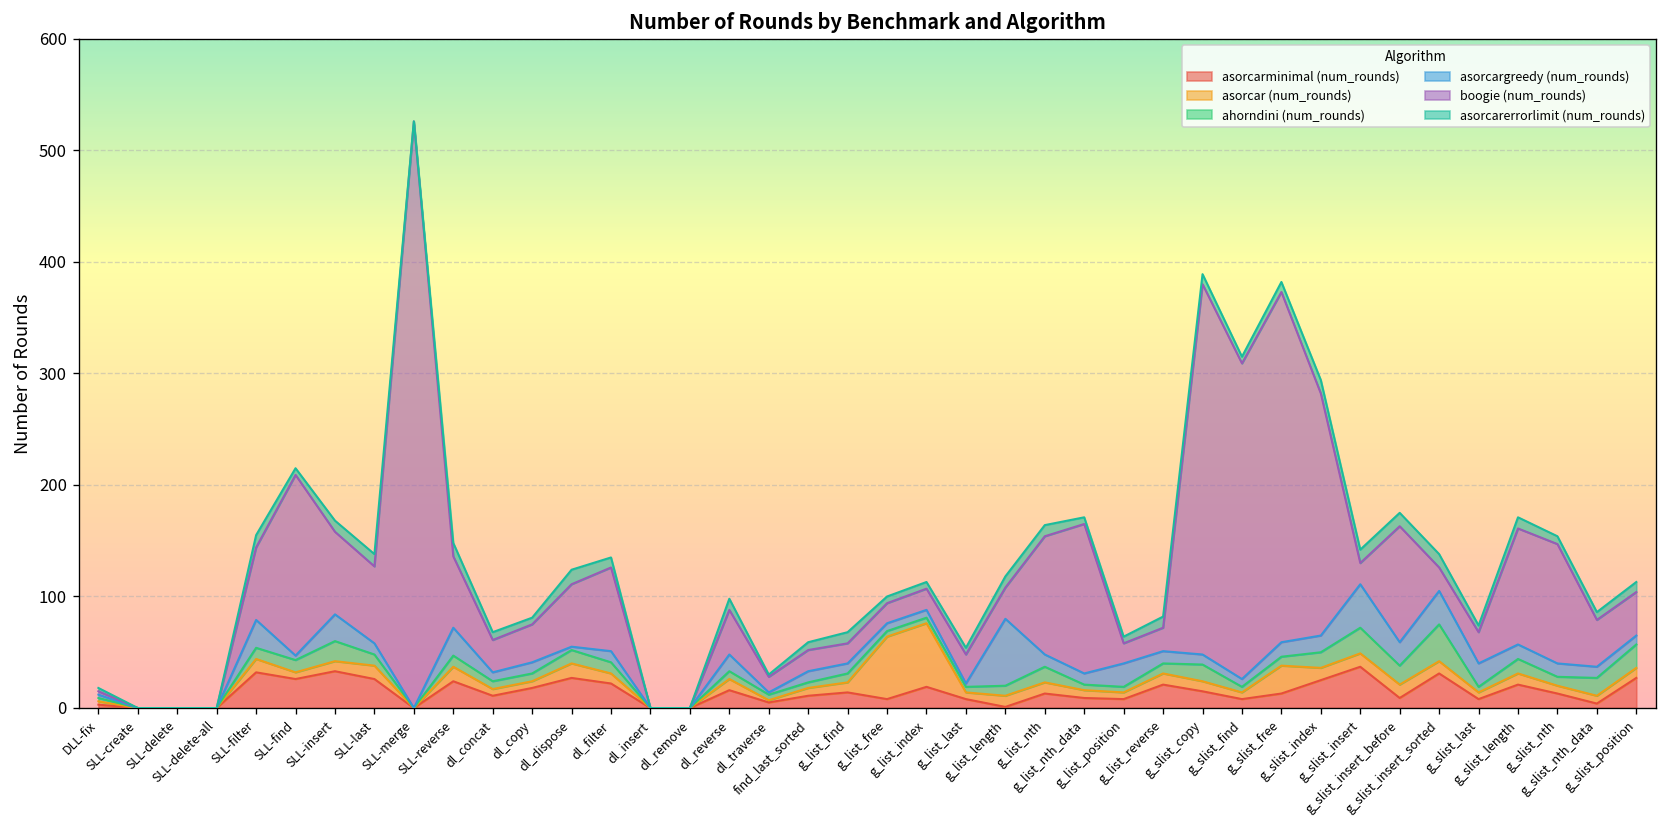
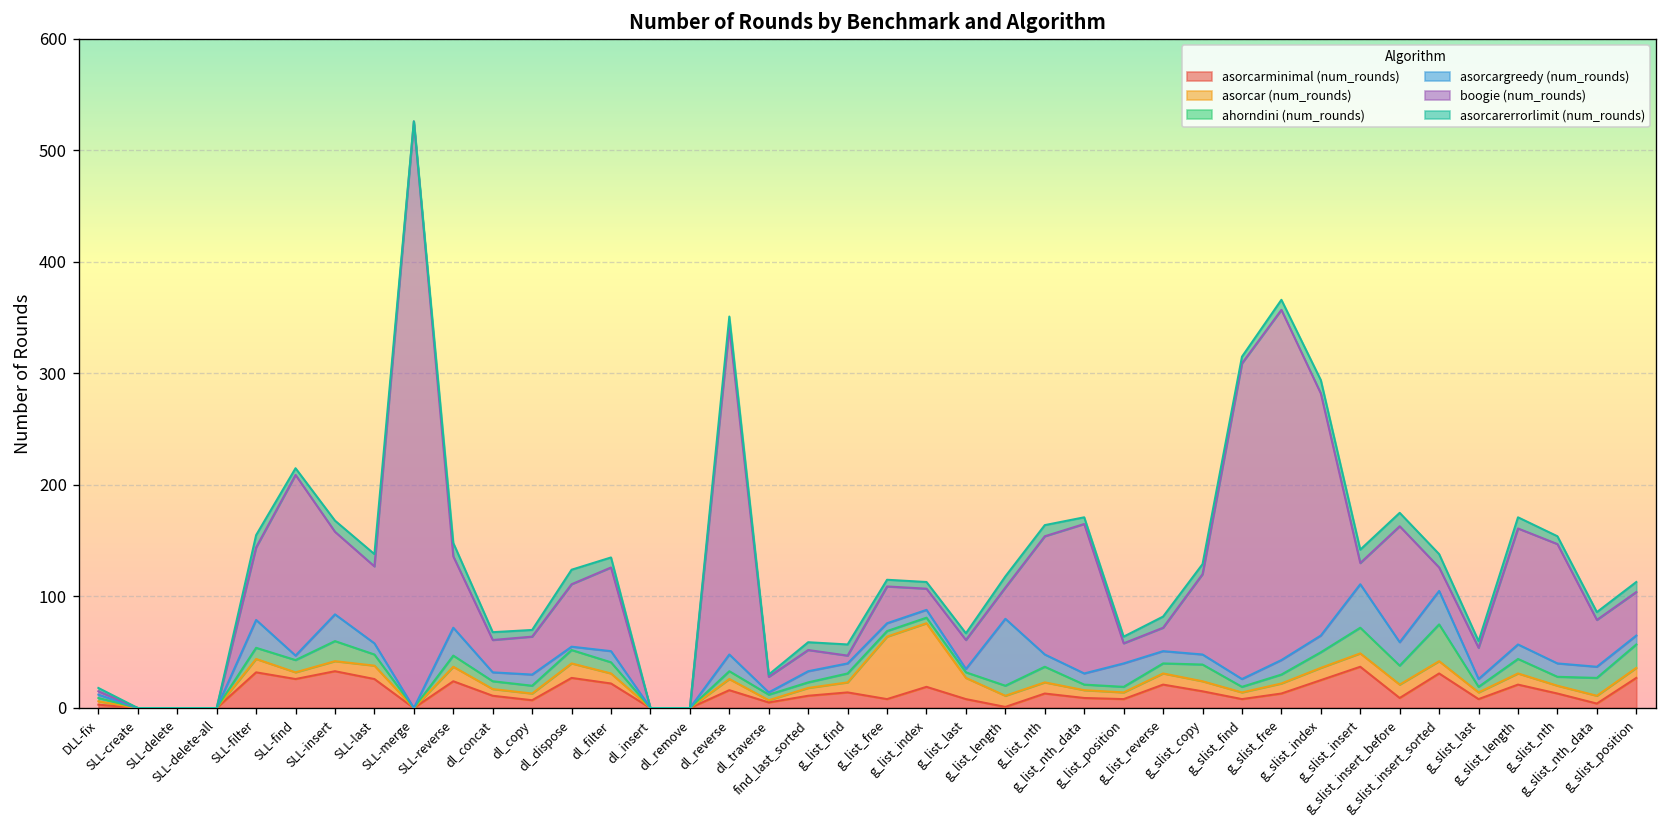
  {
    "asorcarminimal (num_rounds)": {
      "DLL-fix": 0,
      "SLL-filter": 30,
      "SLL-find": 30,
      "SLL-insert": 30,
      "SLL-last": 30,
      "SLL-reverse": 20,
      "dl_concat": 10,
-     "dl_copy": 20,
+     "dl_copy": 10,
      "dl_dispose": 30,
      "dl_filter": 20,
      "dl_reverse": 20,
      "find_last_sorted": 10,
      "g_list_find": 10,
      "g_list_free": 10,
      "g_list_index": 20,
      "g_list_last": 10,
      "g_list_length": 0,
      "g_list_nth": 10,
      "g_list_nth_data": 10,
      "g_list_position": 10,
      "g_list_reverse": 20,
      "g_slist_copy": 20,
      "g_slist_find": 10,
      "g_slist_free": 10,
      "g_slist_index": 30,
      "g_slist_insert": 40,
      "g_slist_insert_before": 10,
      "g_slist_insert_sorted": 30,
      "g_slist_last": 10,
      "g_slist_length": 20,
      "g_slist_nth": 10,
      "g_slist_nth_data": 0,
      "g_slist_position": 30
    },
    "asorcar (num_rounds)": {
      "DLL-fix": 0,
      "SLL-filter": 10,
      "SLL-find": 10,
      "SLL-insert": 10,
      "SLL-last": 10,
      "SLL-reverse": 10,
      "dl_concat": 10,
      "dl_copy": 10,
      "dl_dispose": 10,
      "dl_filter": 10,
      "dl_reverse": 10,
      "find_last_sorted": 10,
      "g_list_find": 10,
      "g_list_free": 60,
      "g_list_index": 60,
-     "g_list_last": 10,
+     "g_list_last": 20,
      "g_list_length": 10,
      "g_list_nth": 10,
      "g_list_nth_data": 10,
      "g_list_position": 10,
      "g_list_reverse": 10,
      "g_slist_copy": 10,
      "g_slist_find": 10,
-     "g_slist_free": 30,
+     "g_slist_free": 10,
      "g_slist_index": 10,
      "g_slist_insert": 10,
      "g_slist_insert_before": 10,
      "g_slist_insert_sorted": 10,
      "g_slist_last": 10,
      "g_slist_length": 10,
      "g_slist_nth": 10,
      "g_slist_nth_data": 10,
      "g_slist_position": 10
    },
    "asorcargreedy (num_rounds)": {
      "DLL-fix": 0,
      "SLL-filter": 30,
      "SLL-find": 0,
      "SLL-insert": 20,
      "SLL-last": 10,
      "SLL-reverse": 30,
      "dl_concat": 10,
      "dl_copy": 10,
      "dl_dispose": 0,
      "dl_filter": 10,
      "dl_reverse": 20,
      "find_last_sorted": 10,
      "g_list_find": 10,
      "g_list_free": 10,
      "g_list_index": 10,
      "g_list_last": 0,
      "g_list_length": 60,
      "g_list_nth": 10,
      "g_list_nth_data": 10,
      "g_list_position": 20,
      "g_list_reverse": 10,
      "g_slist_copy": 10,
      "g_slist_find": 10,
      "g_slist_free": 10,
      "g_slist_index": 20,
      "g_slist_insert": 40,
      "g_slist_insert_before": 20,
      "g_slist_insert_sorted": 30,
-     "g_slist_last": 20,
+     "g_slist_last": 10,
      "g_slist_length": 10,
      "g_slist_nth": 10,
      "g_slist_nth_data": 10,
      "g_slist_position": 10
    },
    "boogie (num_rounds)": {
      "DLL-fix": 0,
      "SLL-filter": 70,
      "SLL-find": 160,
      "SLL-insert": 70,
      "SLL-last": 70,
      "SLL-reverse": 60,
      "dl_concat": 30,
      "dl_copy": 30,
      "dl_dispose": 60,
      "dl_filter": 80,
-     "dl_reverse": 40,
+     "dl_reverse": 290,
      "find_last_sorted": 20,
-     "g_list_find": 20,
-     "g_list_free": 20,
+     "g_list_find": 10,
+     "g_list_free": 30,
      "g_list_index": 20,
      "g_list_last": 30,
      "g_list_length": 30,
      "g_list_nth": 110,
      "g_list_nth_data": 130,
      "g_list_position": 20,
      "g_list_reverse": 20,
-     "g_slist_copy": 330,
+     "g_slist_copy": 70,
      "g_slist_find": 280,
      "g_slist_free": 310,
      "g_slist_index": 220,
      "g_slist_insert": 20,
      "g_slist_insert_before": 100,
      "g_slist_insert_sorted": 20,
      "g_slist_last": 30,
      "g_slist_length": 100,
      "g_slist_nth": 110,
      "g_slist_nth_data": 40,
      "g_slist_position": 40
    }
  }
